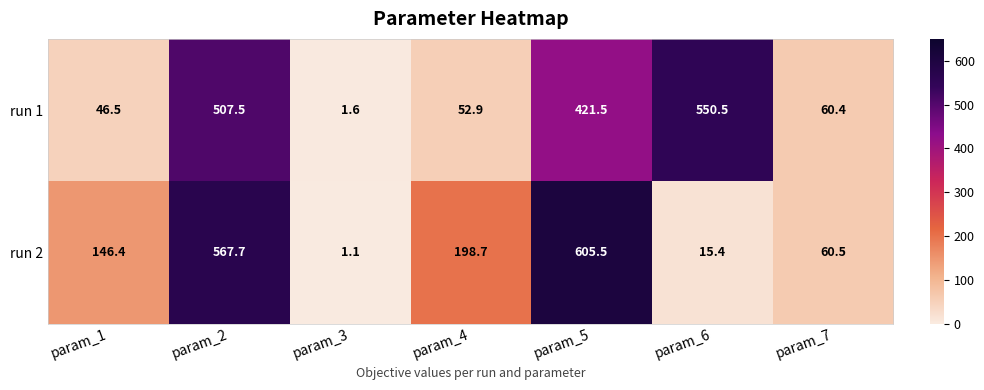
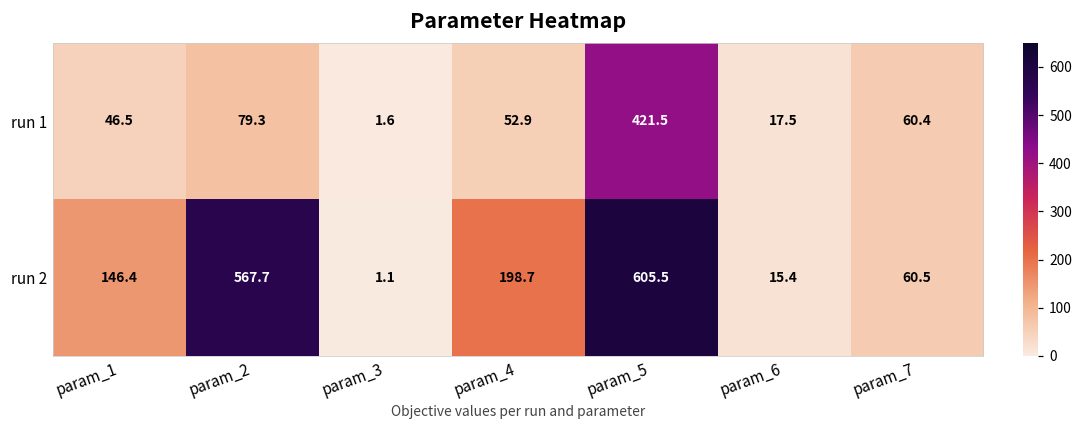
  {
    "run 1": {
      "param_1": 46.5,
-     "param_2": 507.5,
+     "param_2": 79.3,
      "param_3": 1.6,
      "param_4": 52.9,
      "param_5": 421.5,
-     "param_6": 550.5,
+     "param_6": 17.5,
      "param_7": 60.4
    },
    "run 2": {
      "param_1": 146.4,
      "param_2": 567.7,
      "param_3": 1.1,
      "param_4": 198.7,
      "param_5": 605.5,
      "param_6": 15.4,
      "param_7": 60.5
    }
  }
